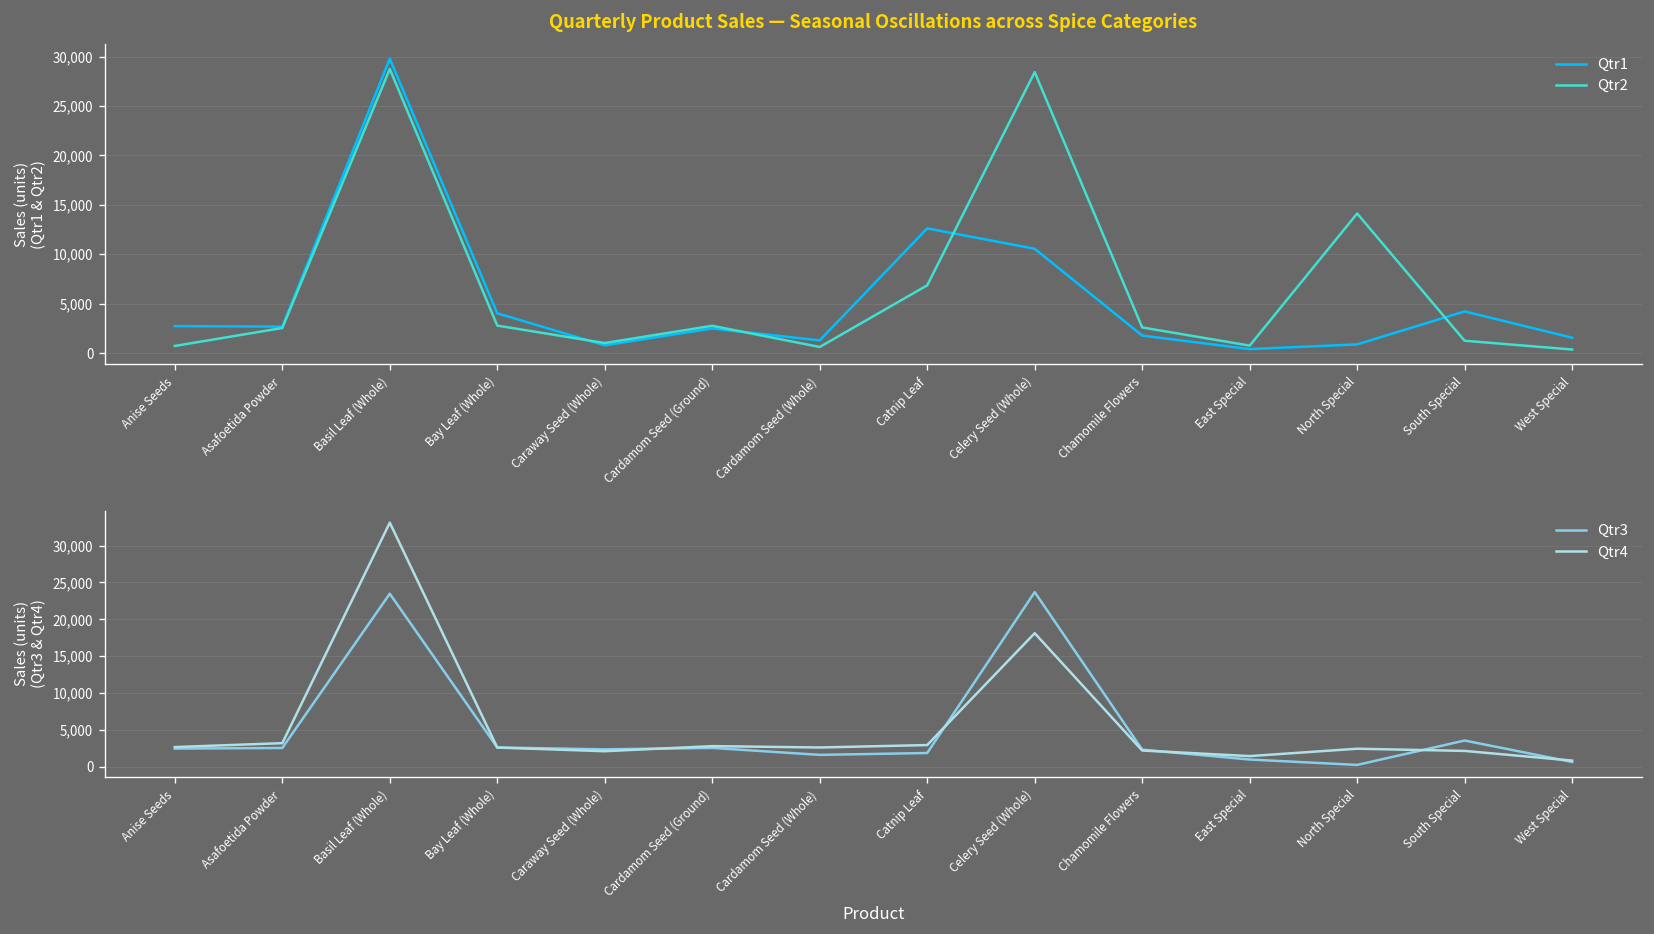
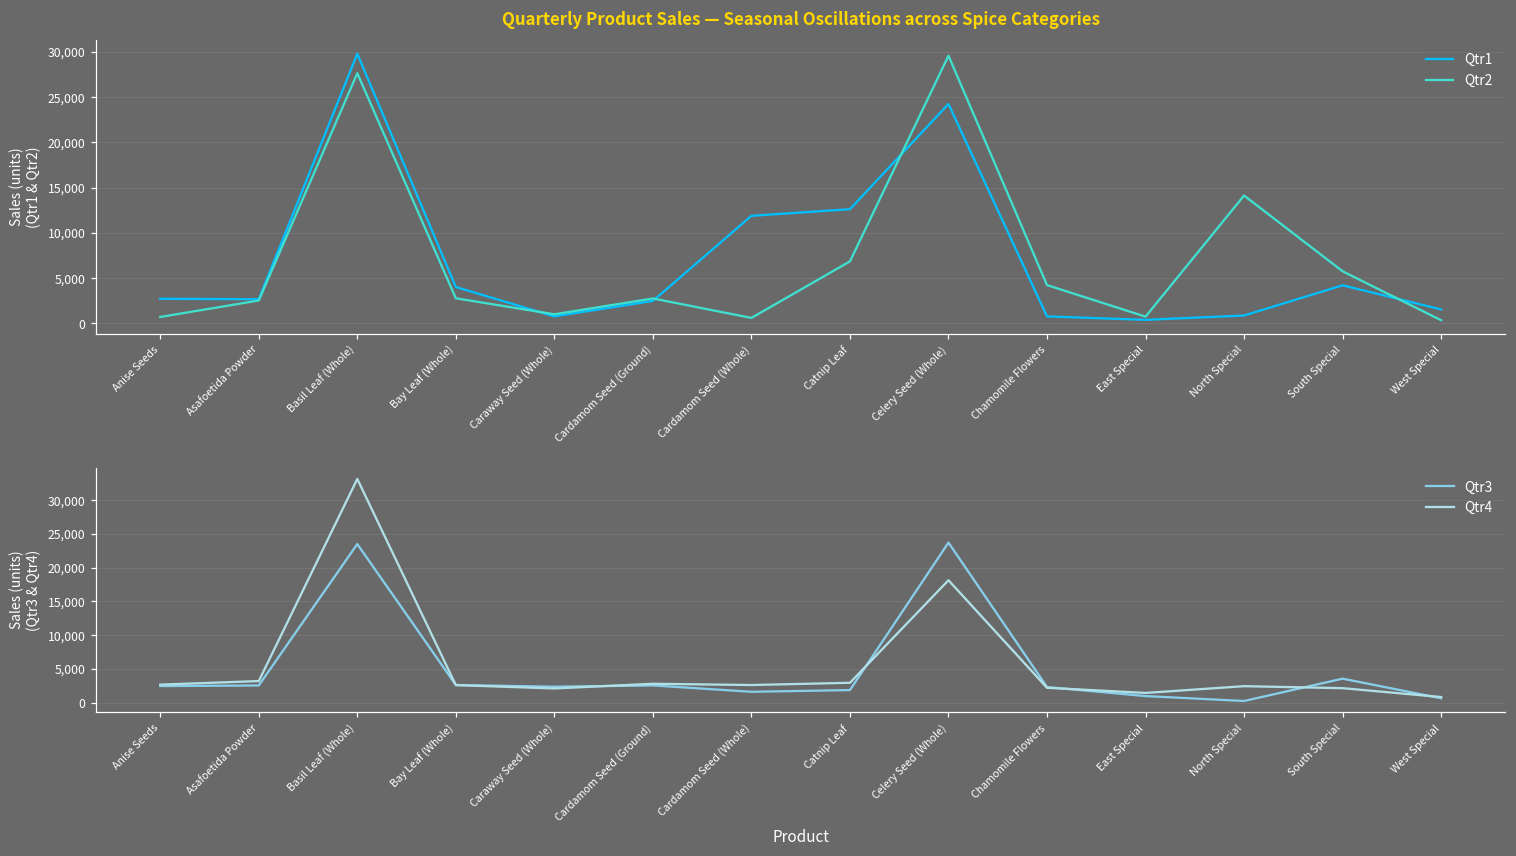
  {
    "Quarterly Product Sales — Seasonal Oscillations across Spice Categories": {
      "Qtr1": {
        "Anise Seeds": "3,000",
        "Basil Leaf (Whole)": "30,000",
        "Bay Leaf (Whole)": "4,000",
-       "Cardamom Seed (Whole)": "1,000",
+       "Cardamom Seed (Whole)": "12,000",
        "Catnip Leaf": "13,000",
-       "Celery Seed (Whole)": "11,000",
-       "Chamomile Flowers": "2,000",
+       "Celery Seed (Whole)": "24,000",
+       "Chamomile Flowers": "1,000",
        "East Special": "0",
        "North Special": "1,000",
        "South Special": "4,000",
        "West Special": "2,000"
      },
      "Qtr2": {
        "Anise Seeds": "1,000",
-       "Basil Leaf (Whole)": "29,000",
+       "Basil Leaf (Whole)": "28,000",
        "Bay Leaf (Whole)": "3,000",
        "Cardamom Seed (Whole)": "1,000",
        "Catnip Leaf": "7,000",
-       "Celery Seed (Whole)": "28,000",
-       "Chamomile Flowers": "3,000",
+       "Celery Seed (Whole)": "30,000",
+       "Chamomile Flowers": "4,000",
        "East Special": "1,000",
        "North Special": "14,000",
-       "South Special": "1,000",
+       "South Special": "6,000",
        "West Special": "0"
      }
    }
  }
